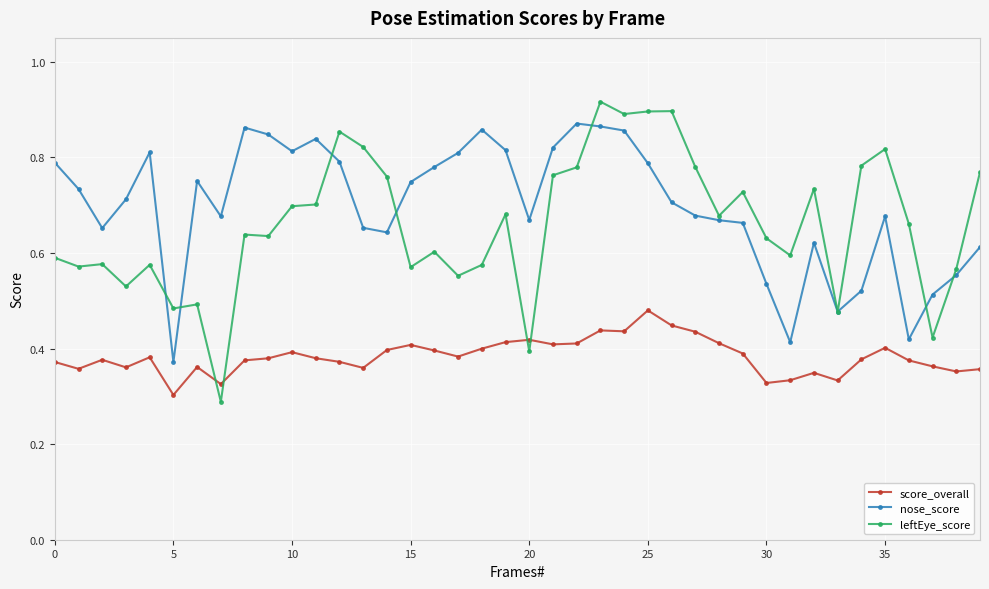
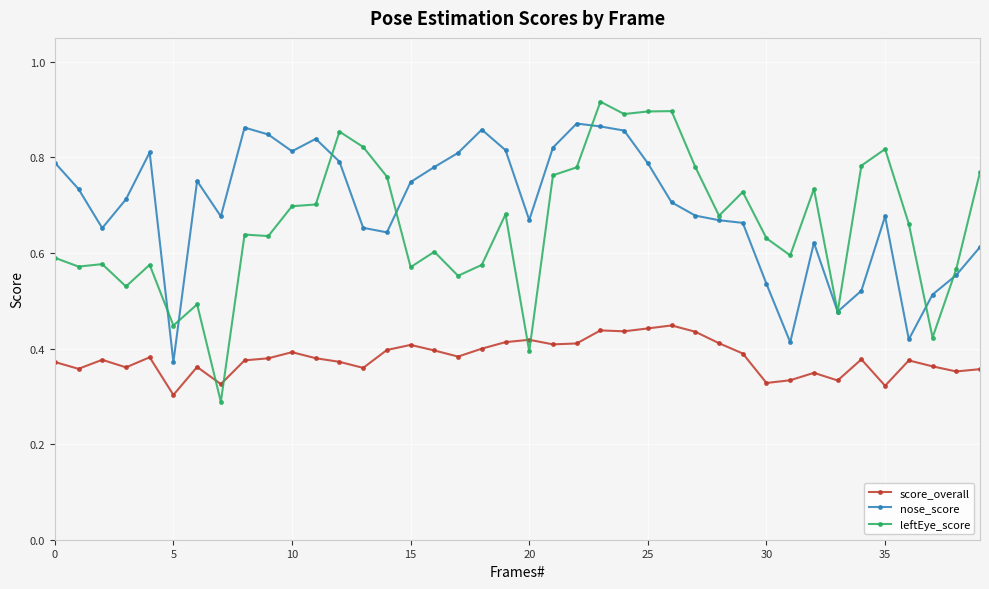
  {
    "score_overall": {
      "0": 0.37,
      "5": 0.30,
      "10": 0.39,
      "15": 0.41,
      "20": 0.42,
-     "25": 0.48,
+     "25": 0.44,
      "30": 0.33,
-     "35": 0.40
+     "35": 0.32
    },
    "nose_score": {
      "0": 0.79,
      "5": 0.37,
      "10": 0.81,
      "15": 0.75,
      "20": 0.67,
      "25": 0.79,
      "30": 0.54,
      "35": 0.68
    },
    "leftEye_score": {
      "0": 0.59,
-     "5": 0.48,
+     "5": 0.45,
      "10": 0.70,
      "15": 0.57,
      "20": 0.39,
      "25": 0.90,
      "30": 0.63,
      "35": 0.82
    }
  }
